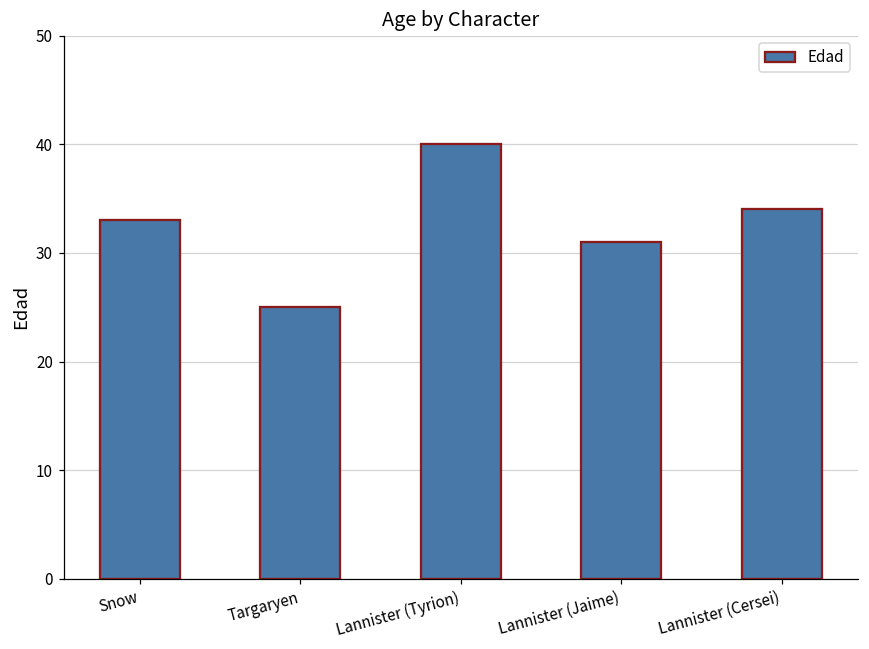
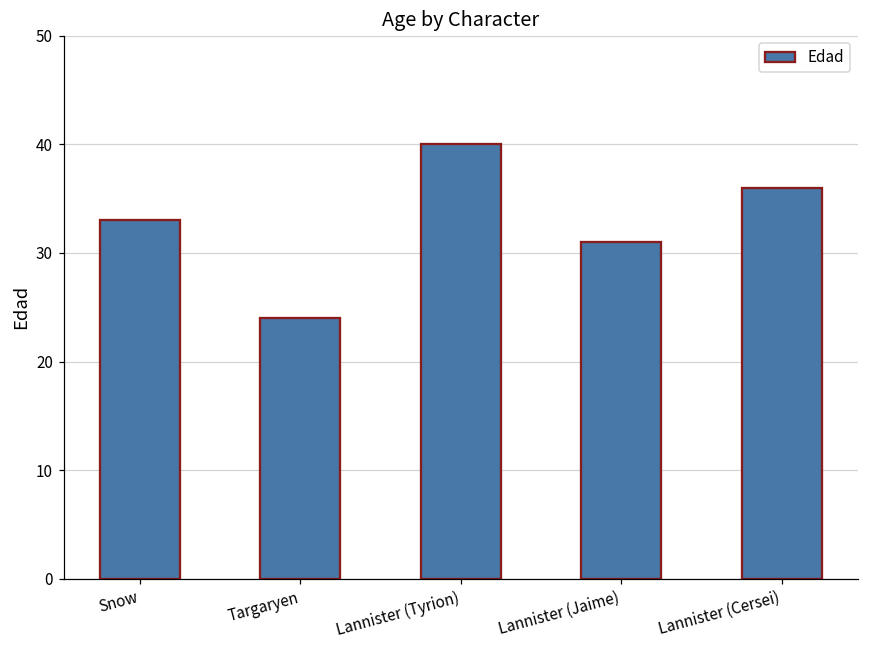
  {
    "Snow": 33,
-   "Targaryen": 25,
+   "Targaryen": 24,
    "Lannister (Tyrion)": 40,
    "Lannister (Jaime)": 31,
-   "Lannister (Cersei)": 34
+   "Lannister (Cersei)": 36
  }
